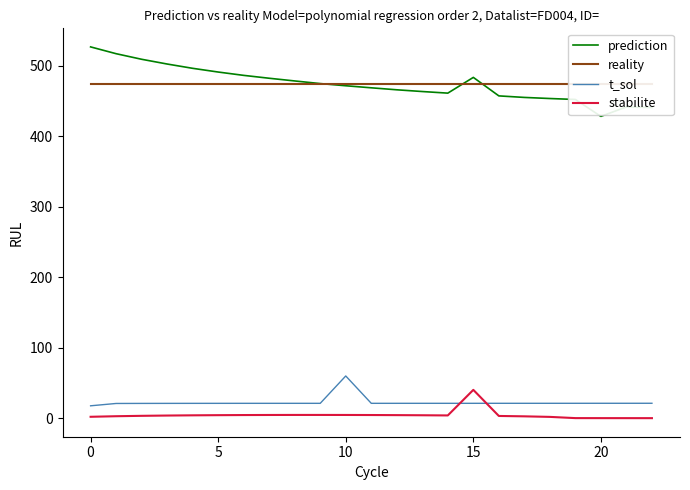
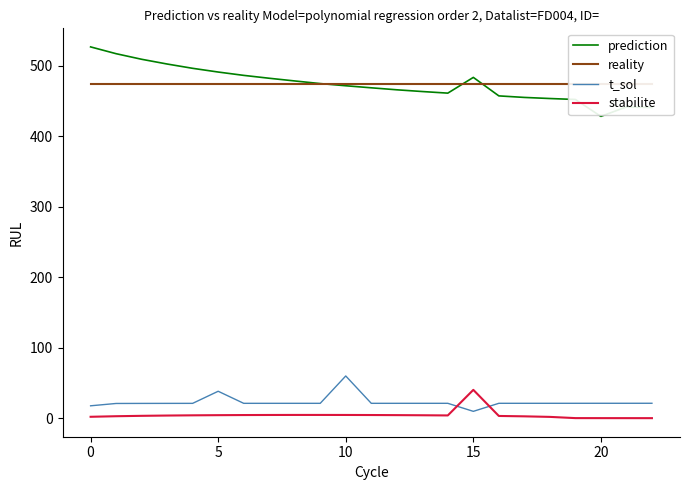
  {
    "prediction": {
      "0": 530,
      "5": 490,
      "15": 480,
      "20": 430
    },
    "reality": {
      "0": 470,
      "5": 470,
      "15": 470
    },
    "t_sol": {
      "0": 20,
-     "5": 20,
+     "5": 40,
      "10": 60,
-     "15": 20,
+     "15": 10,
      "20": 20
    },
    "stabilite": {
      "0": 0,
      "5": 0,
      "10": 0,
      "15": 40,
      "20": 0
    }
  }
